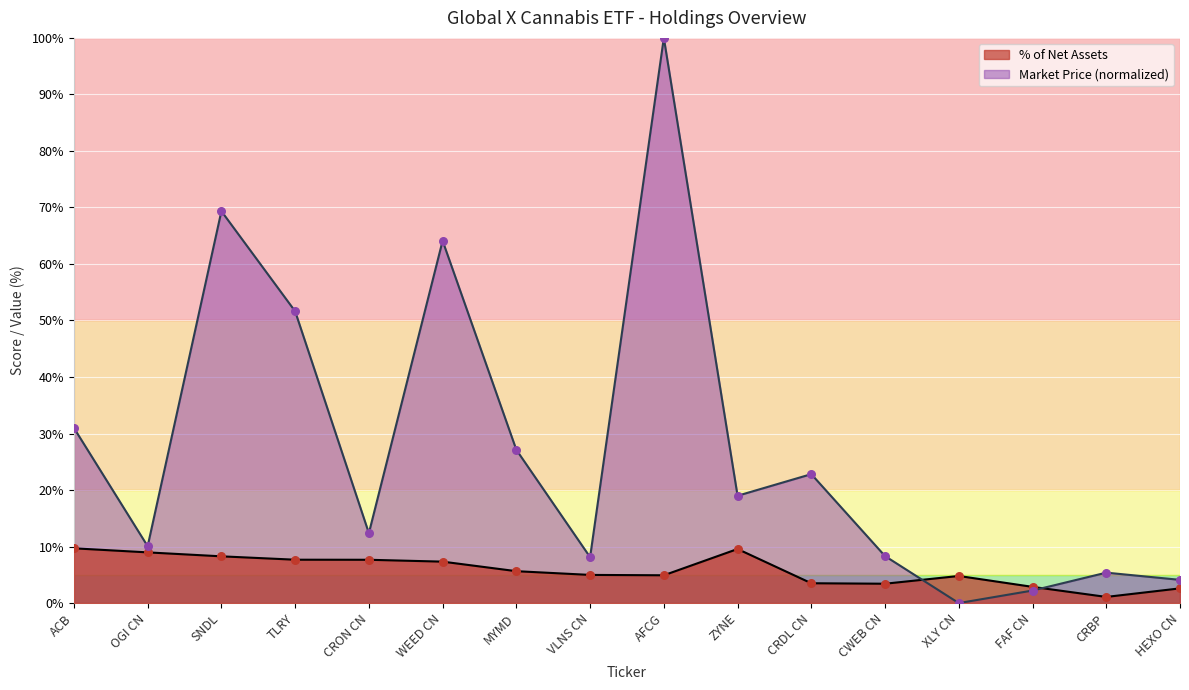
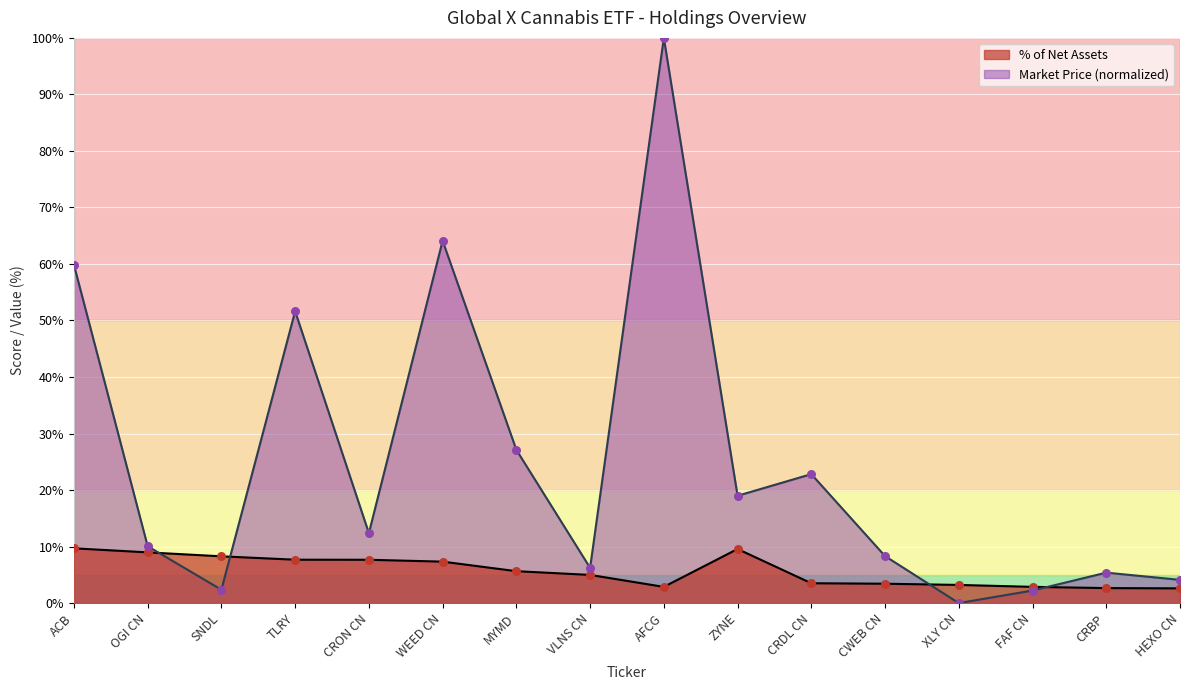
  {
    "% of Net Assets": {
      "ACB": "10%",
      "OGI CN": "9%",
      "SNDL": "8%",
      "TLRY": "8%",
      "CRON CN": "8%",
      "WEED CN": "7%",
      "MYMD": "6%",
      "VLNS CN": "5%",
-     "AFCG": "5%",
+     "AFCG": "3%",
      "ZYNE": "10%",
      "CRDL CN": "4%",
      "CWEB CN": "3%",
-     "XLY CN": "5%",
+     "XLY CN": "3%",
      "FAF CN": "3%",
-     "CRBP": "1%",
+     "CRBP": "3%",
      "HEXO CN": "3%"
    },
    "Market Price (normalized)": {
-     "ACB": "31%",
+     "ACB": "60%",
      "OGI CN": "10%",
-     "SNDL": "69%",
+     "SNDL": "2%",
      "TLRY": "52%",
      "CRON CN": "12%",
      "WEED CN": "64%",
      "MYMD": "27%",
-     "VLNS CN": "8%",
+     "VLNS CN": "6%",
      "AFCG": "100%",
      "ZYNE": "19%",
      "CRDL CN": "23%",
      "CWEB CN": "8%",
      "XLY CN": "0%",
      "FAF CN": "2%",
      "CRBP": "5%",
      "HEXO CN": "4%"
    }
  }
